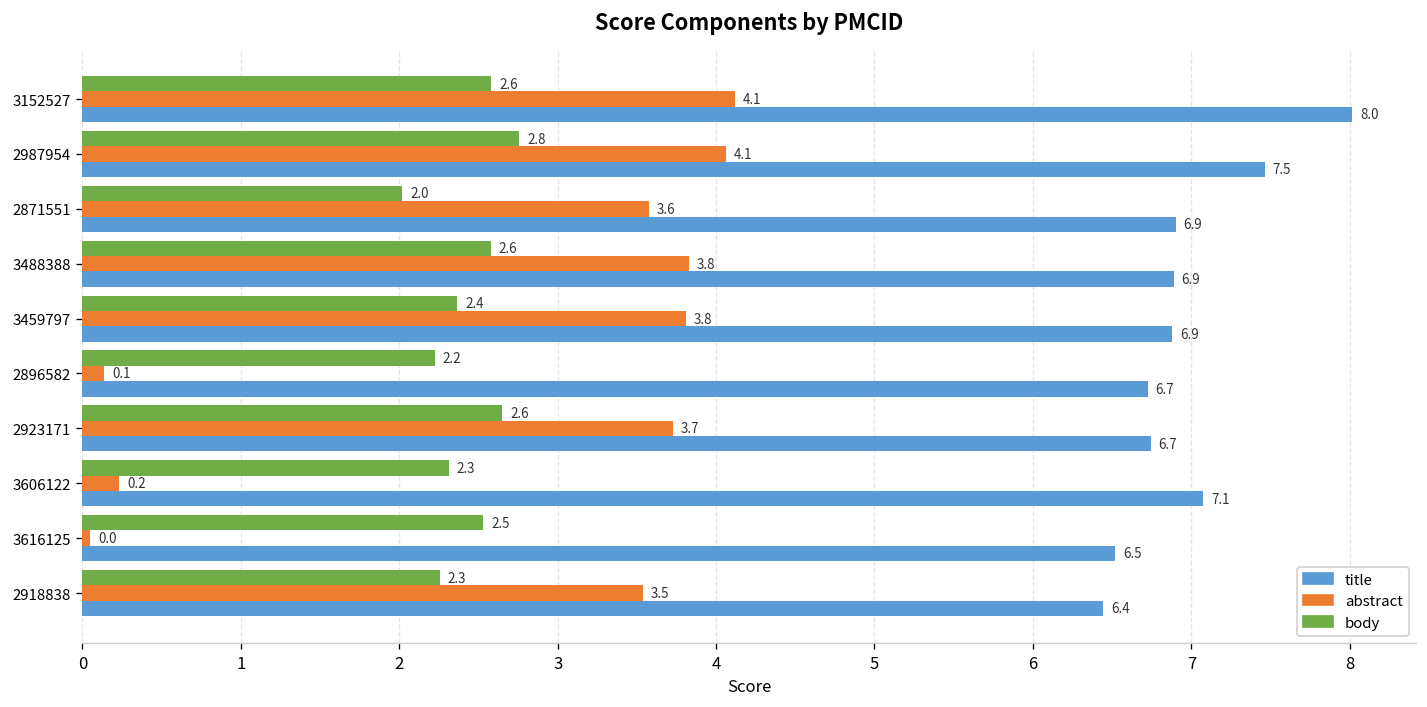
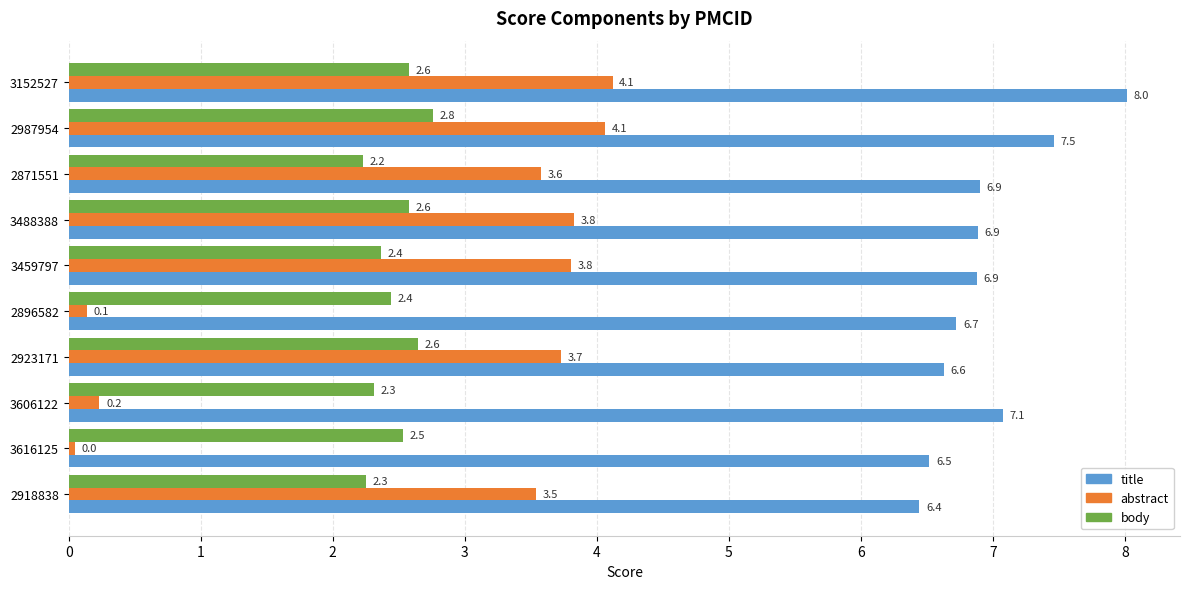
  {
    "title": {
      "3152527": 8.0,
      "2987954": 7.5,
      "2871551": 6.9,
      "3488388": 6.9,
      "3459797": 6.9,
      "2896582": 6.7,
-     "2923171": 6.7,
+     "2923171": 6.6,
      "3606122": 7.1,
      "3616125": 6.5,
      "2918838": 6.4
    },
    "abstract": {
      "3152527": 4.1,
      "2987954": 4.1,
      "2871551": 3.6,
      "3488388": 3.8,
      "3459797": 3.8,
      "2896582": 0.1,
      "2923171": 3.7,
      "3606122": 0.2,
      "3616125": 0.0,
      "2918838": 3.5
    },
    "body": {
      "3152527": 2.6,
      "2987954": 2.8,
-     "2871551": 2.0,
+     "2871551": 2.2,
      "3488388": 2.6,
      "3459797": 2.4,
-     "2896582": 2.2,
+     "2896582": 2.4,
      "2923171": 2.6,
      "3606122": 2.3,
      "3616125": 2.5,
      "2918838": 2.3
    }
  }
